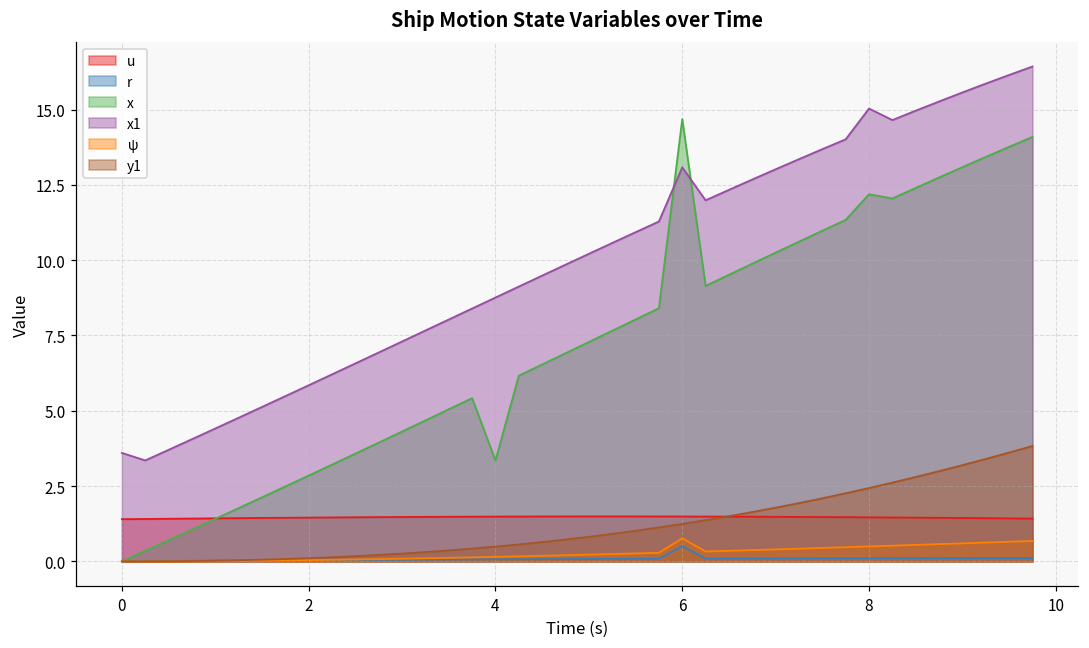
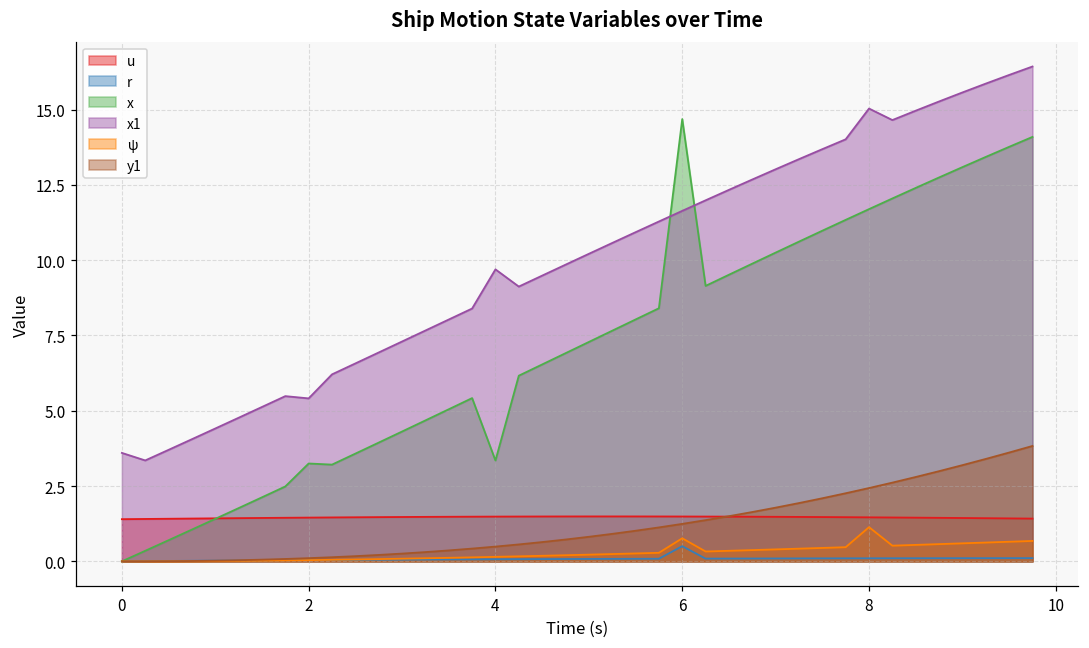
  {
    "r": {
      "6": 0.5,
      "8": 0.1
    },
    "x": {
-     "2": 2.8,
+     "2": 3.2,
      "4": 3.3,
      "6": 14.7,
-     "8": 12.2
+     "8": 11.7
    },
    "x1": {
      "0": 3.6,
-     "2": 5.8,
-     "4": 8.8,
-     "6": 13.1,
+     "2": 5.4,
+     "4": 9.7,
+     "6": 11.6,
      "8": 15.0
    },
    "ψ": {
      "6": 0.8,
-     "8": 0.5
+     "8": 1.1
    }
  }
